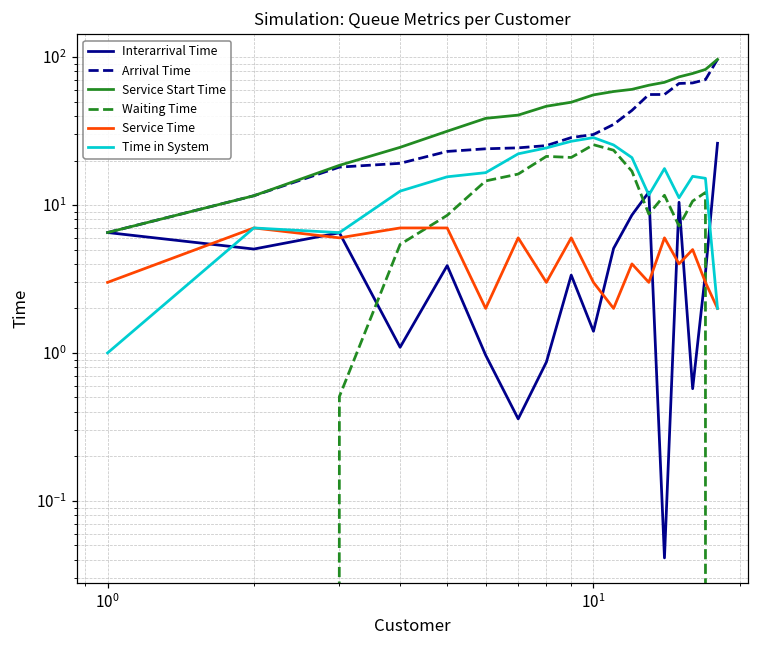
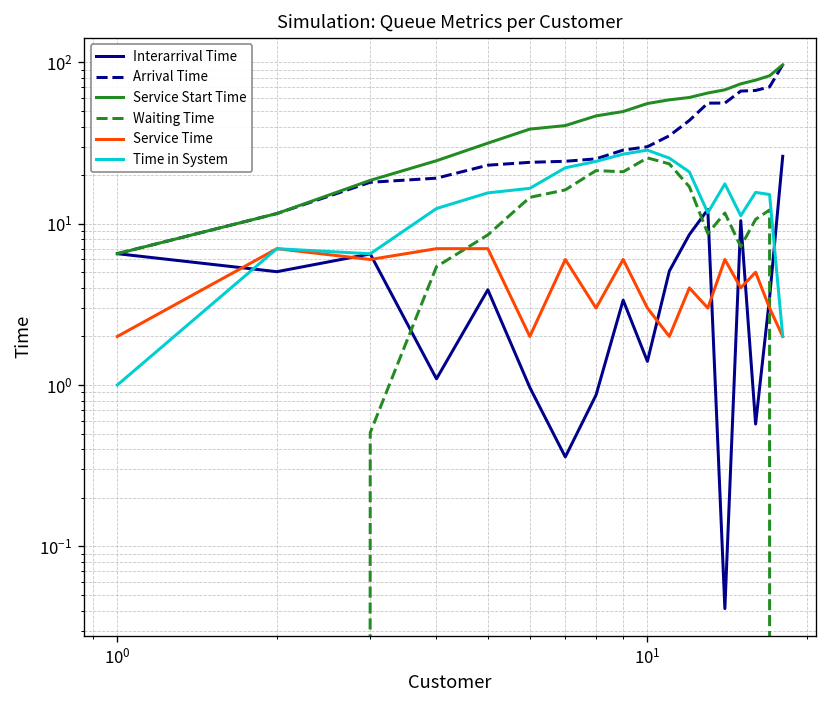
  {
    "Service Time": {
-     "10^0": 3,
+     "10^0": 2,
      "10^1": 3
    },
    "Time in System": {
      "10^0": 1,
      "10^1": 29
    }
  }
